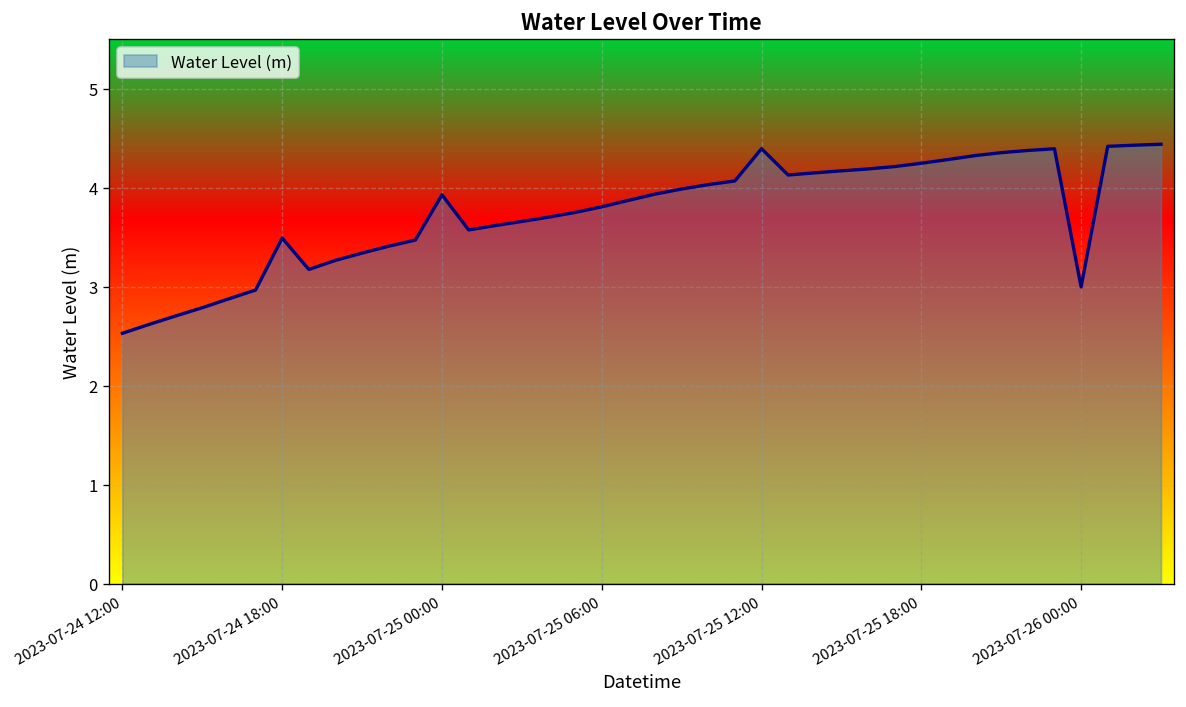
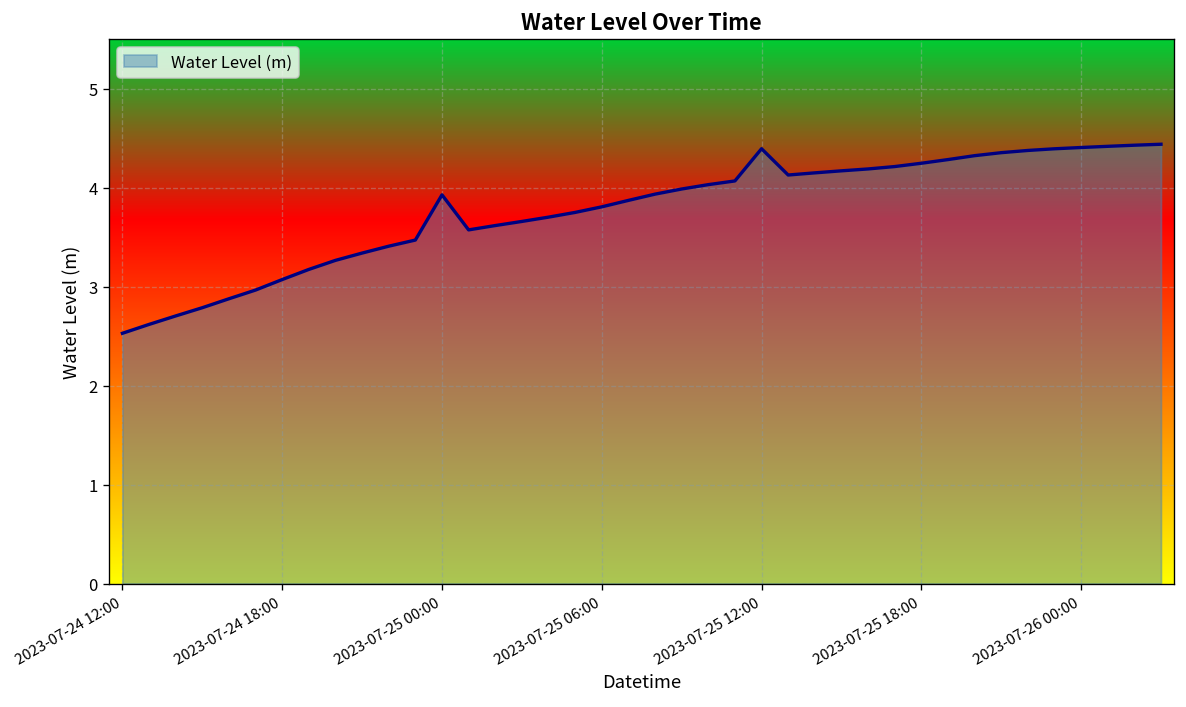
  {
    "2023-07-24 12:00": 2.5,
-   "2023-07-24 18:00": 3.5,
+   "2023-07-24 18:00": 3.1,
    "2023-07-25 00:00": 3.9,
    "2023-07-25 06:00": 3.8,
    "2023-07-25 12:00": 4.4,
    "2023-07-25 18:00": 4.2,
-   "2023-07-26 00:00": 3.0
+   "2023-07-26 00:00": 4.4
  }
